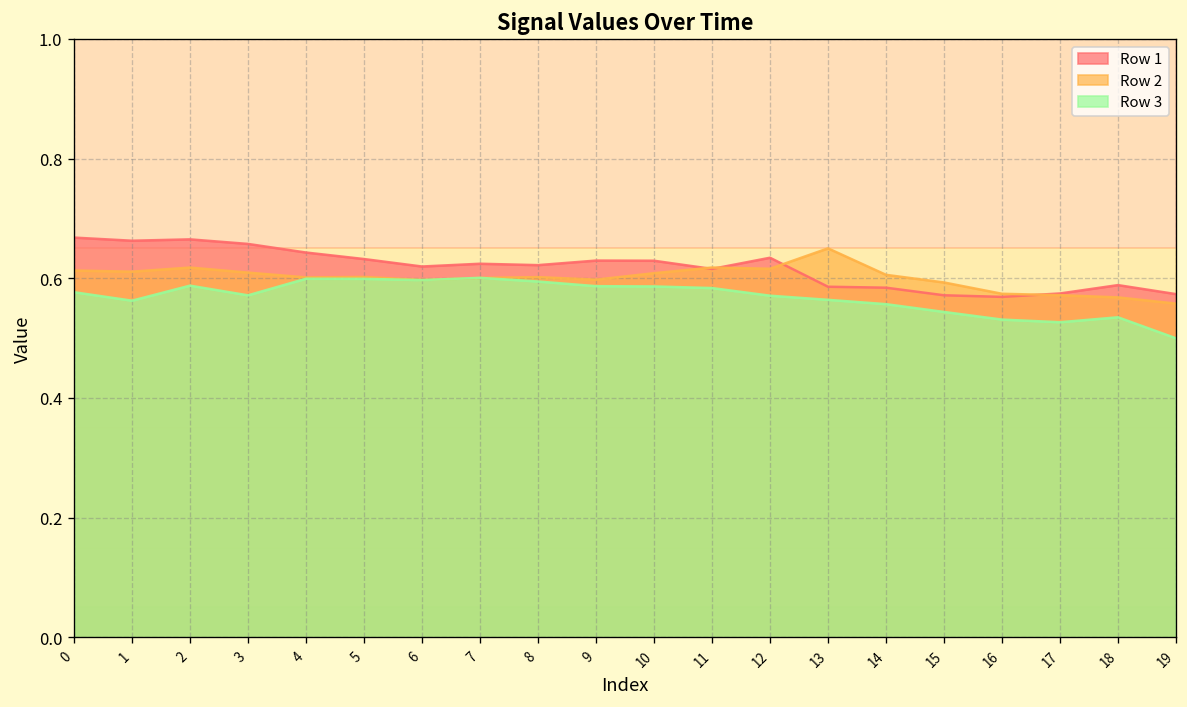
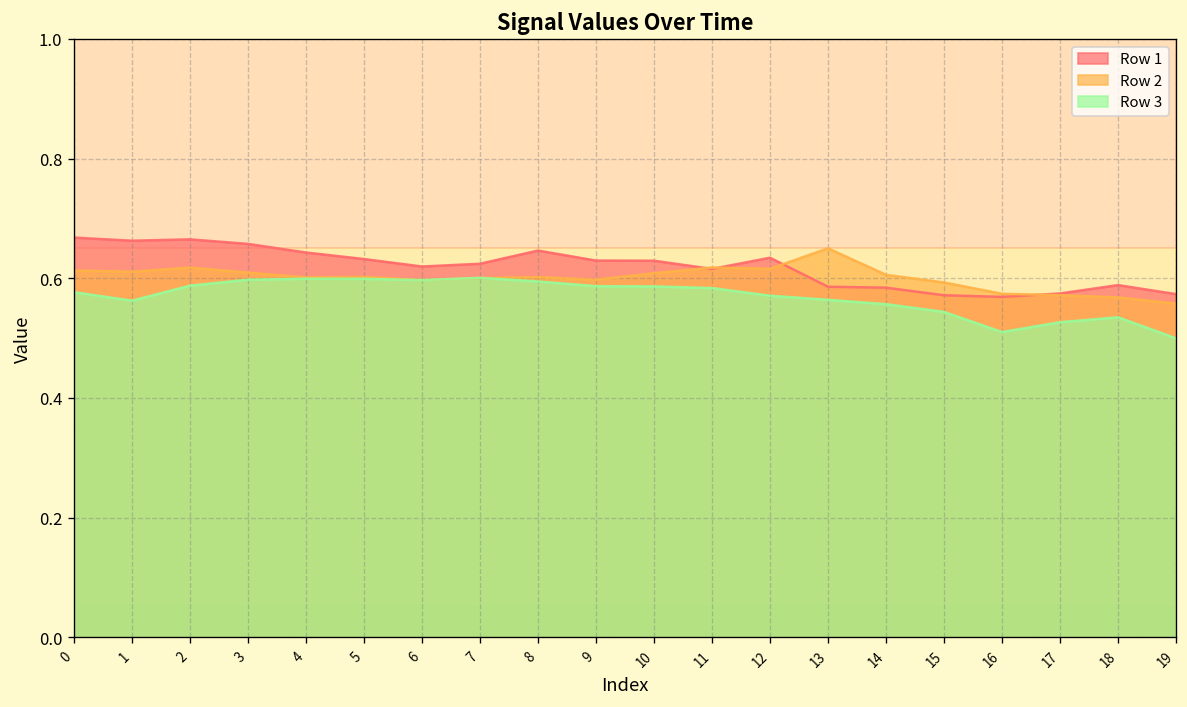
  {
    "Row 1": {
      "0": 0.67,
      "1": 0.66,
      "2": 0.67,
      "3": 0.66,
      "4": 0.64,
      "5": 0.63,
      "6": 0.62,
      "7": 0.62,
-     "8": 0.62,
+     "8": 0.65,
      "9": 0.63,
      "10": 0.63,
      "12": 0.63,
      "13": 0.59,
      "14": 0.58,
      "15": 0.57,
      "16": 0.57,
      "18": 0.59,
      "19": 0.57
    },
    "Row 2": {
      "0": 0.61,
      "1": 0.61,
      "2": 0.62,
      "3": 0.61,
      "8": 0.60,
      "9": 0.60,
      "10": 0.61,
      "12": 0.62,
      "13": 0.65,
      "14": 0.61,
      "15": 0.59,
      "16": 0.57,
      "18": 0.57,
      "19": 0.56
    },
    "Row 3": {
      "0": 0.58,
      "1": 0.56,
      "2": 0.59,
-     "3": 0.57,
+     "3": 0.60,
      "8": 0.59,
      "9": 0.59,
      "10": 0.59,
      "11": 0.58,
      "12": 0.57,
      "13": 0.56,
      "14": 0.56,
      "15": 0.54,
-     "16": 0.53,
+     "16": 0.51,
      "17": 0.53,
      "18": 0.53,
      "19": 0.50
    }
  }
